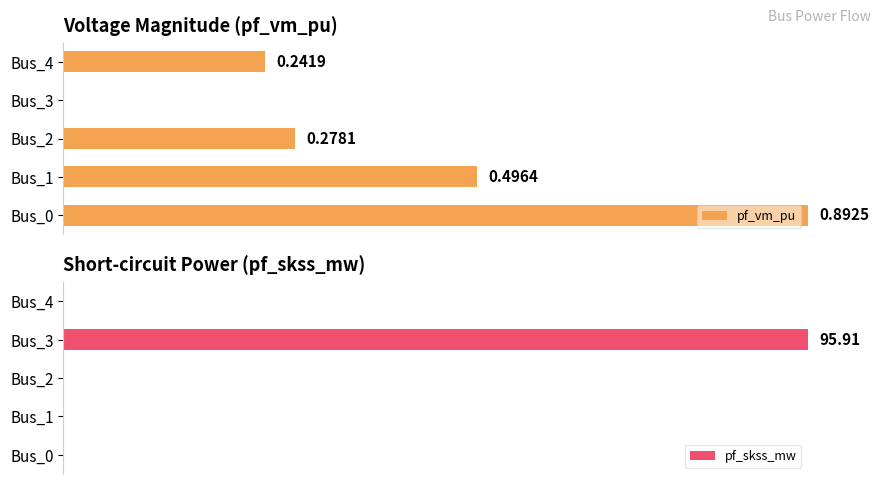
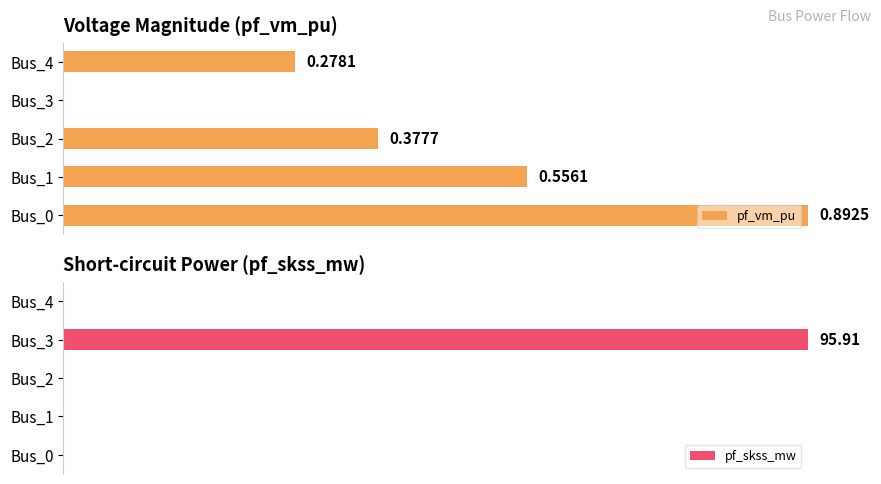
  {
    "Voltage Magnitude (pf_vm_pu)": {
-     "Bus_4": 0.2419,
-     "Bus_2": 0.2781,
-     "Bus_1": 0.4964
+     "Bus_4": 0.2781,
+     "Bus_2": 0.3777,
+     "Bus_1": 0.5561
    }
  }
